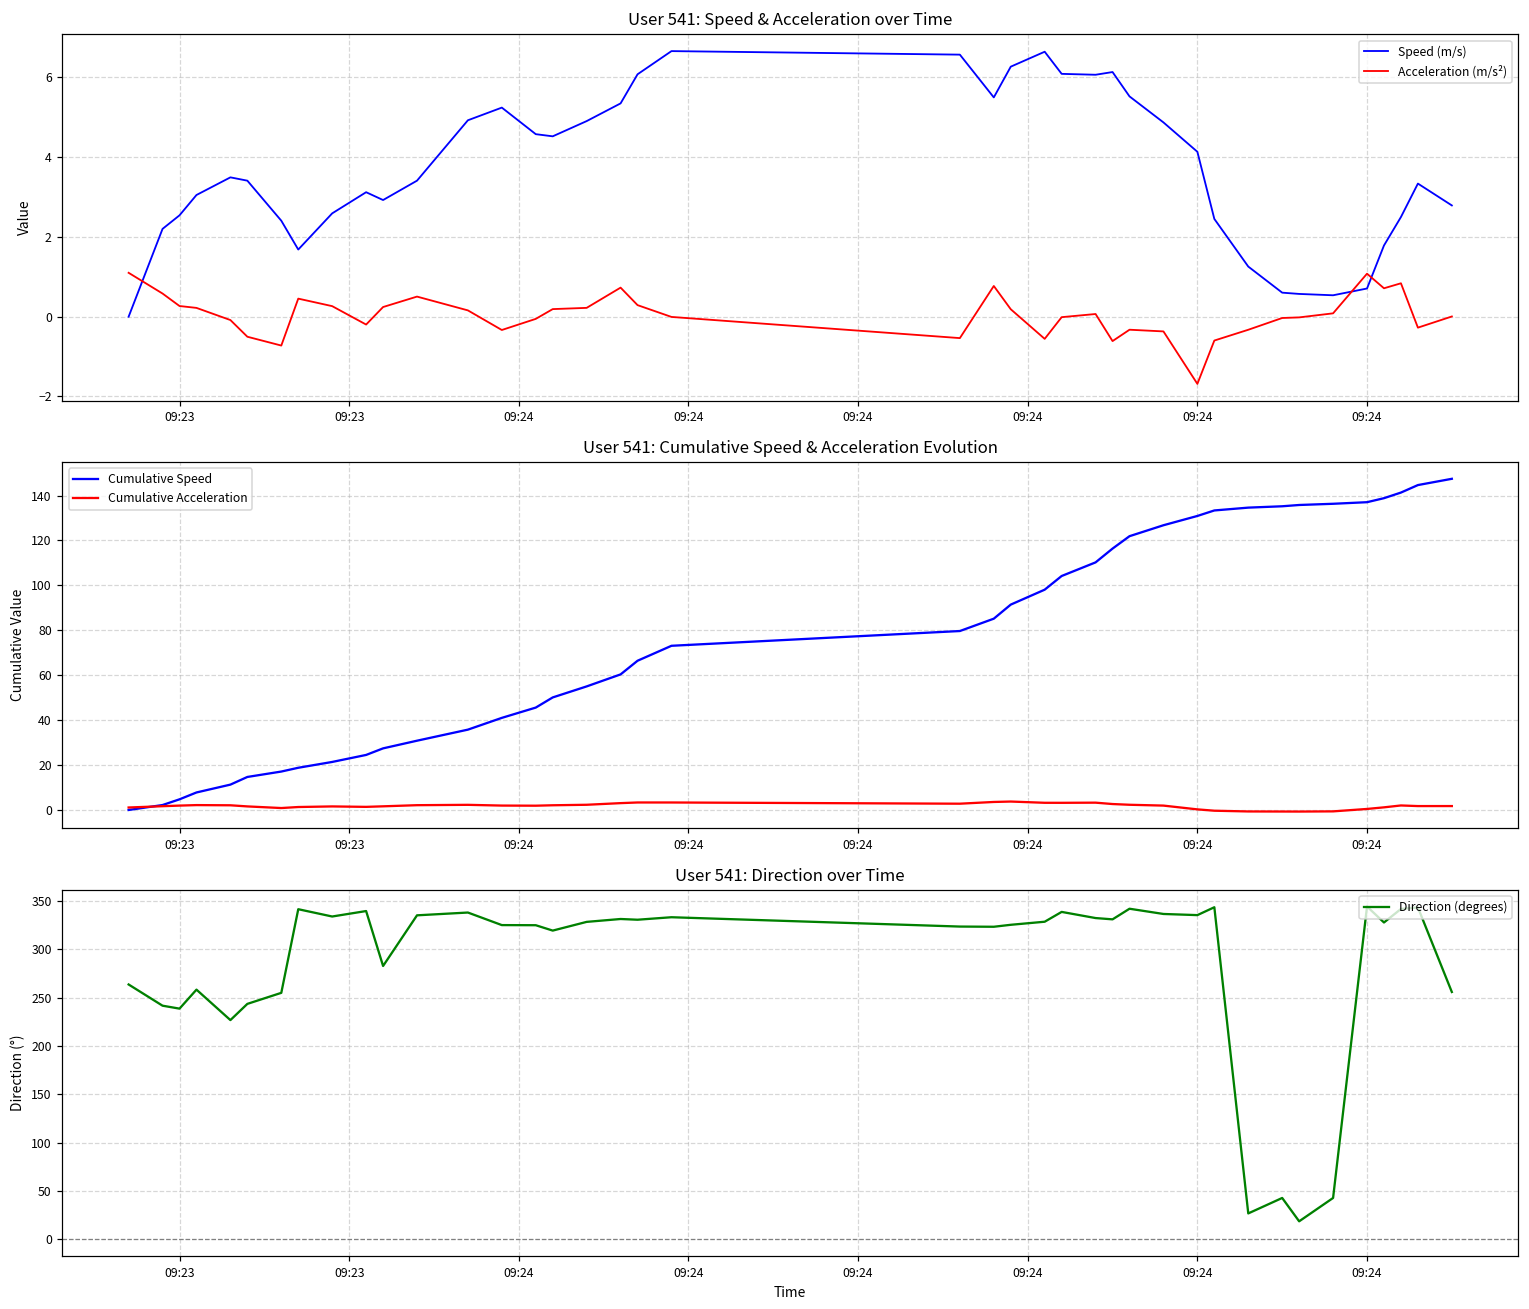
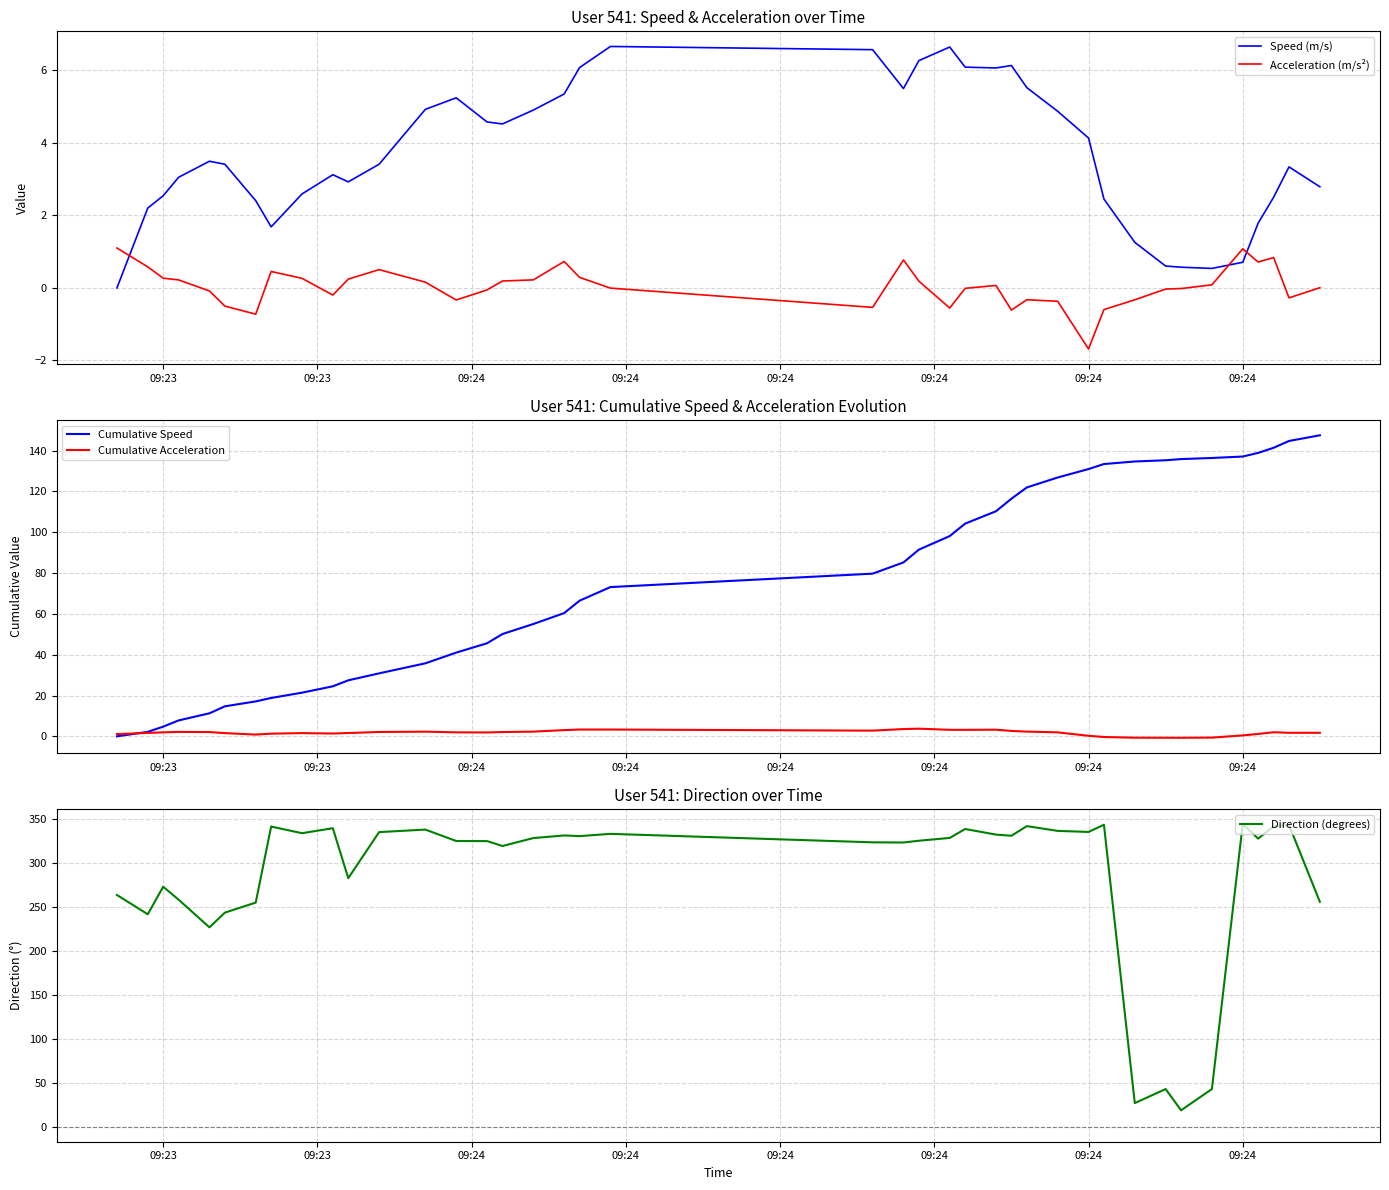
  {
    "User 541: Speed & Acceleration over Time": {
      "Speed (m/s)": {
        "09:23": 2.5
      },
      "Acceleration (m/s²)": {
        "09:23": 0.3
      }
    },
    "User 541: Cumulative Speed & Acceleration Evolution": {
      "Cumulative Speed": {
        "09:23": 5
      },
      "Cumulative Acceleration": {
        "09:23": 2
      }
    },
    "User 541: Direction over Time": {
-     "09:23": 240
+     "09:23": 270
    }
  }
